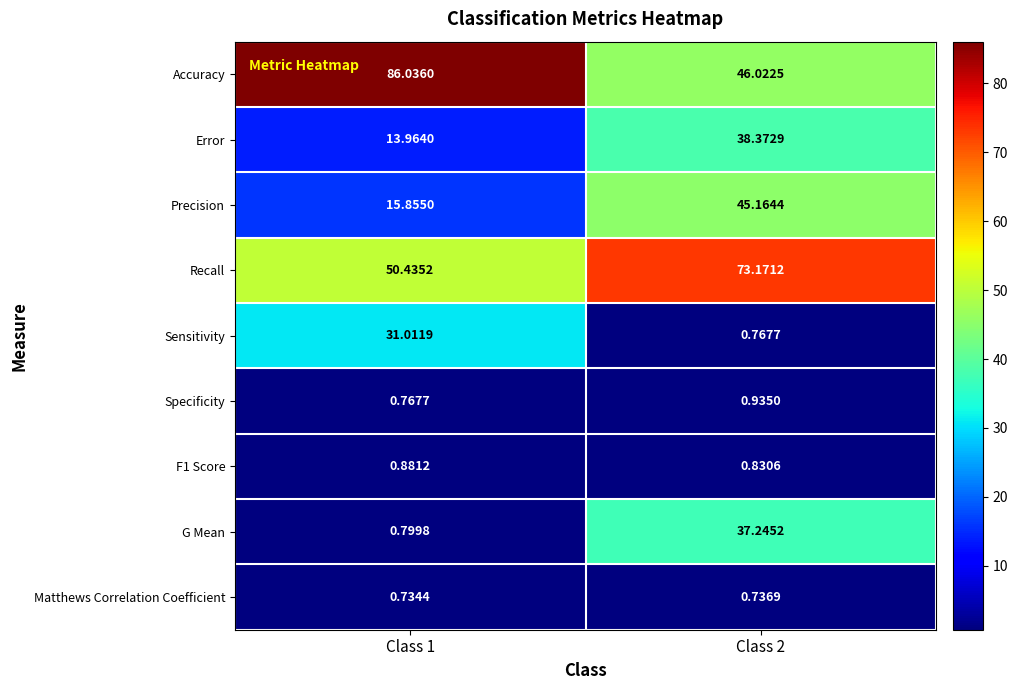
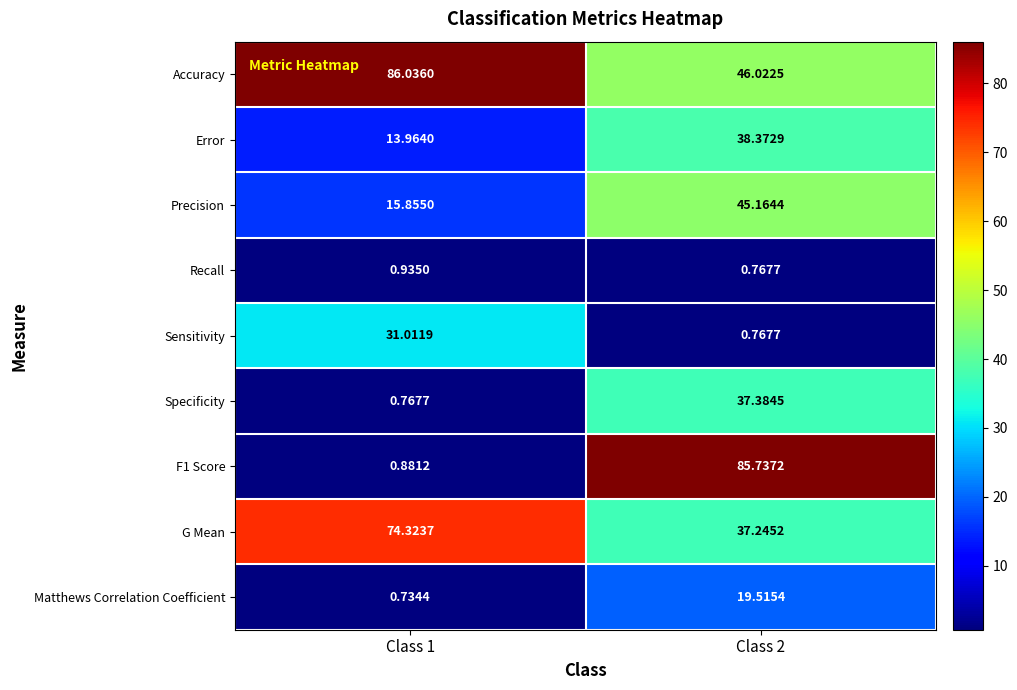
  {
    "Accuracy": {
      "Class 1": 86.0360,
      "Class 2": 46.0225
    },
    "Error": {
      "Class 1": 13.9640,
      "Class 2": 38.3729
    },
    "Precision": {
      "Class 1": 15.8550,
      "Class 2": 45.1644
    },
    "Recall": {
-     "Class 1": 50.4352,
-     "Class 2": 73.1712
+     "Class 1": 0.9350,
+     "Class 2": 0.7677
    },
    "Sensitivity": {
      "Class 1": 31.0119,
      "Class 2": 0.7677
    },
    "Specificity": {
      "Class 1": 0.7677,
-     "Class 2": 0.9350
+     "Class 2": 37.3845
    },
    "F1 Score": {
      "Class 1": 0.8812,
-     "Class 2": 0.8306
+     "Class 2": 85.7372
    },
    "G Mean": {
-     "Class 1": 0.7998,
+     "Class 1": 74.3237,
      "Class 2": 37.2452
    },
    "Matthews Correlation Coefficient": {
      "Class 1": 0.7344,
-     "Class 2": 0.7369
+     "Class 2": 19.5154
    }
  }
